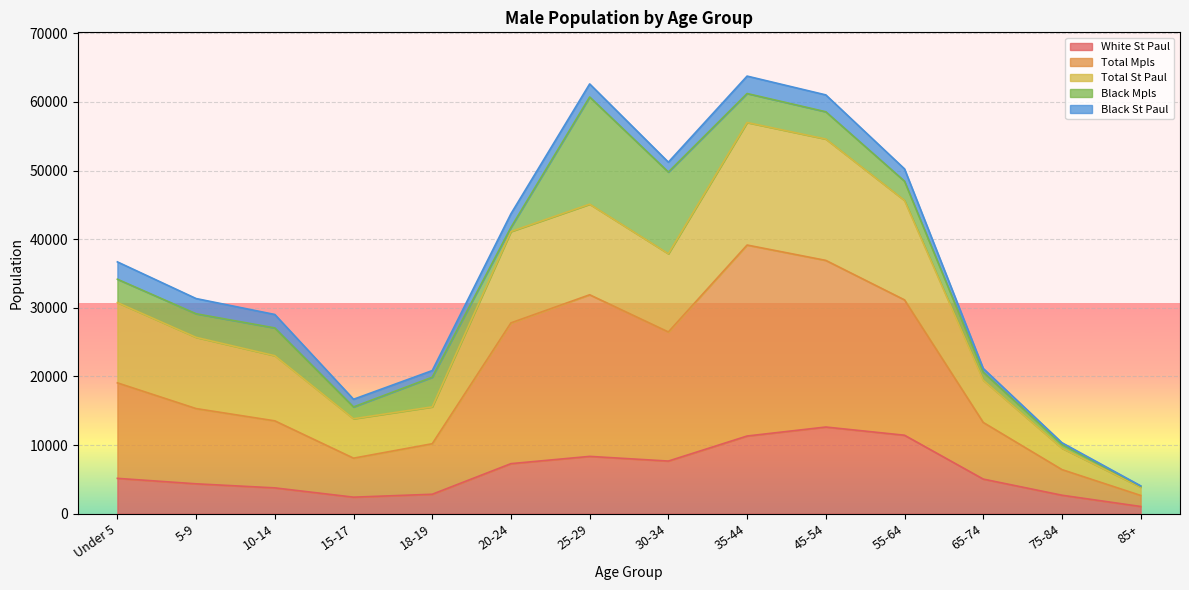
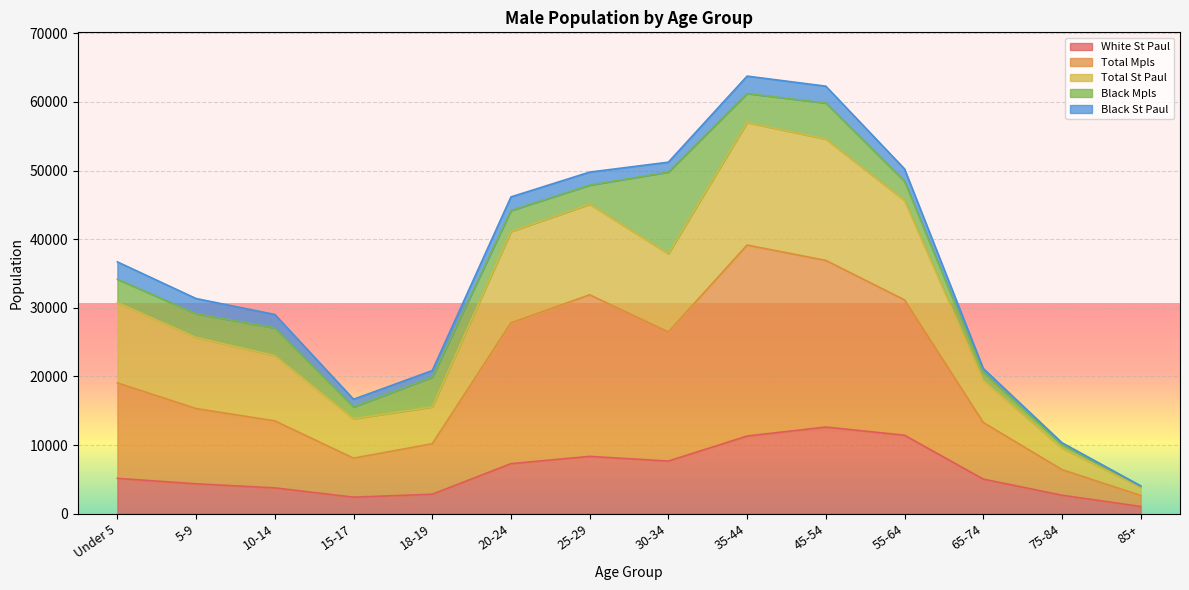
  {
    "Black Mpls": {
      "Under 5": 3000,
      "5-9": 3000,
      "10-14": 4000,
      "15-17": 2000,
      "18-19": 4000,
-     "20-24": 1000,
-     "25-29": 16000,
+     "20-24": 3000,
+     "25-29": 3000,
      "30-34": 12000,
      "35-44": 4000,
-     "45-54": 4000,
+     "45-54": 5000,
      "55-64": 3000,
      "65-74": 1000
    },
    "Black St Paul": {
      "Under 5": 3000,
      "5-9": 2000,
      "10-14": 2000,
      "15-17": 1000,
      "18-19": 1000,
      "20-24": 2000,
      "25-29": 2000,
      "30-34": 1000,
      "35-44": 3000,
      "45-54": 2000,
      "55-64": 2000,
      "65-74": 1000
    }
  }
